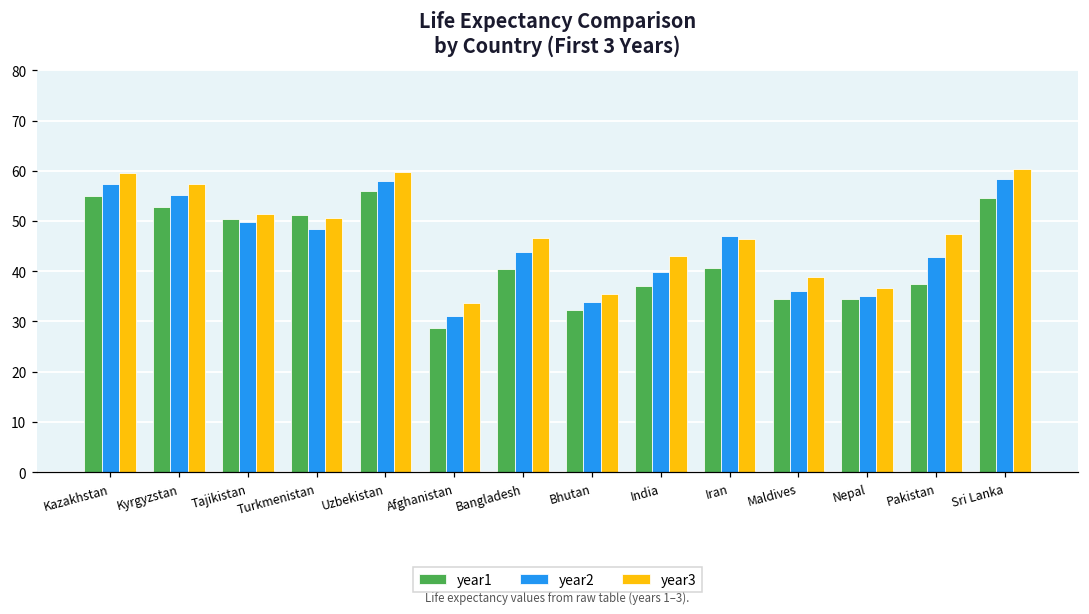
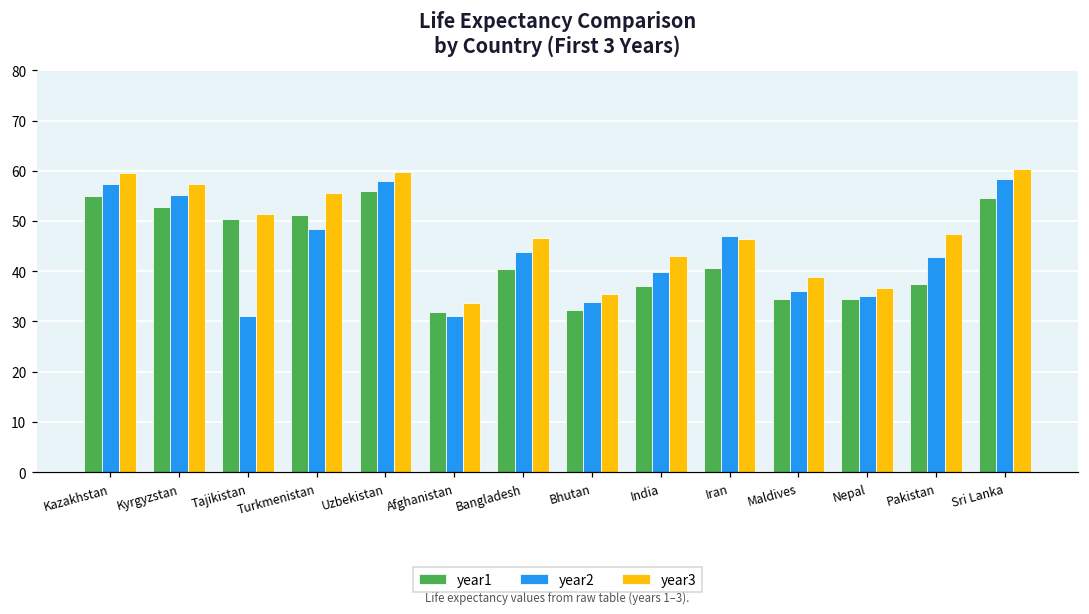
  {
    "year1": {
      "Kazakhstan": 55,
      "Kyrgyzstan": 53,
      "Tajikistan": 51,
      "Turkmenistan": 51,
      "Uzbekistan": 56,
-     "Afghanistan": 29,
+     "Afghanistan": 32,
      "Bangladesh": 41,
      "Bhutan": 32,
      "India": 37,
      "Iran": 41,
      "Maldives": 34,
      "Nepal": 35,
      "Pakistan": 37,
      "Sri Lanka": 55
    },
    "year2": {
      "Kazakhstan": 57,
      "Kyrgyzstan": 55,
-     "Tajikistan": 50,
+     "Tajikistan": 31,
      "Turkmenistan": 48,
      "Uzbekistan": 58,
      "Afghanistan": 31,
      "Bangladesh": 44,
      "Bhutan": 34,
      "India": 40,
      "Iran": 47,
      "Maldives": 36,
      "Nepal": 35,
      "Pakistan": 43,
      "Sri Lanka": 58
    },
    "year3": {
      "Kazakhstan": 60,
      "Kyrgyzstan": 57,
      "Tajikistan": 51,
-     "Turkmenistan": 51,
+     "Turkmenistan": 56,
      "Uzbekistan": 60,
      "Afghanistan": 34,
      "Bangladesh": 47,
      "Bhutan": 35,
      "India": 43,
      "Iran": 46,
      "Maldives": 39,
      "Nepal": 37,
      "Pakistan": 47,
      "Sri Lanka": 60
    }
  }
